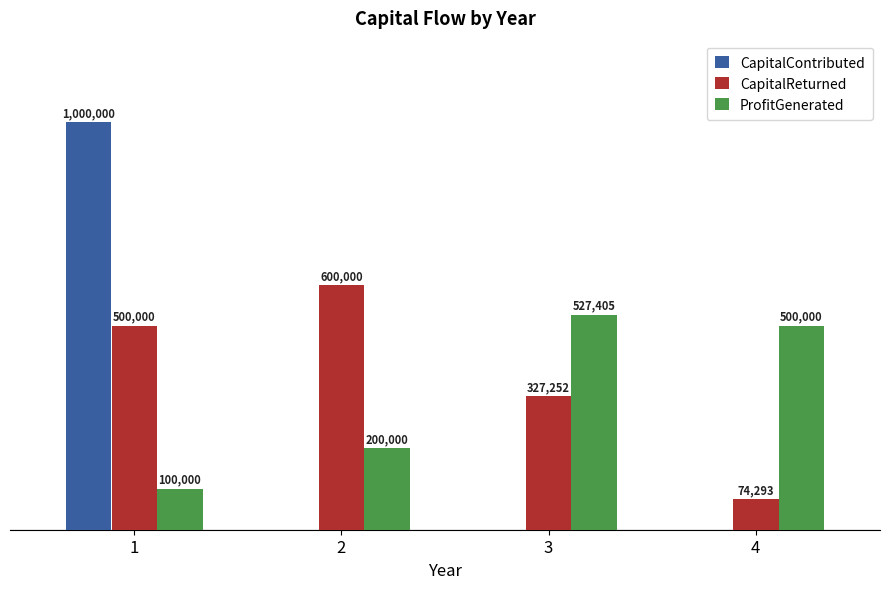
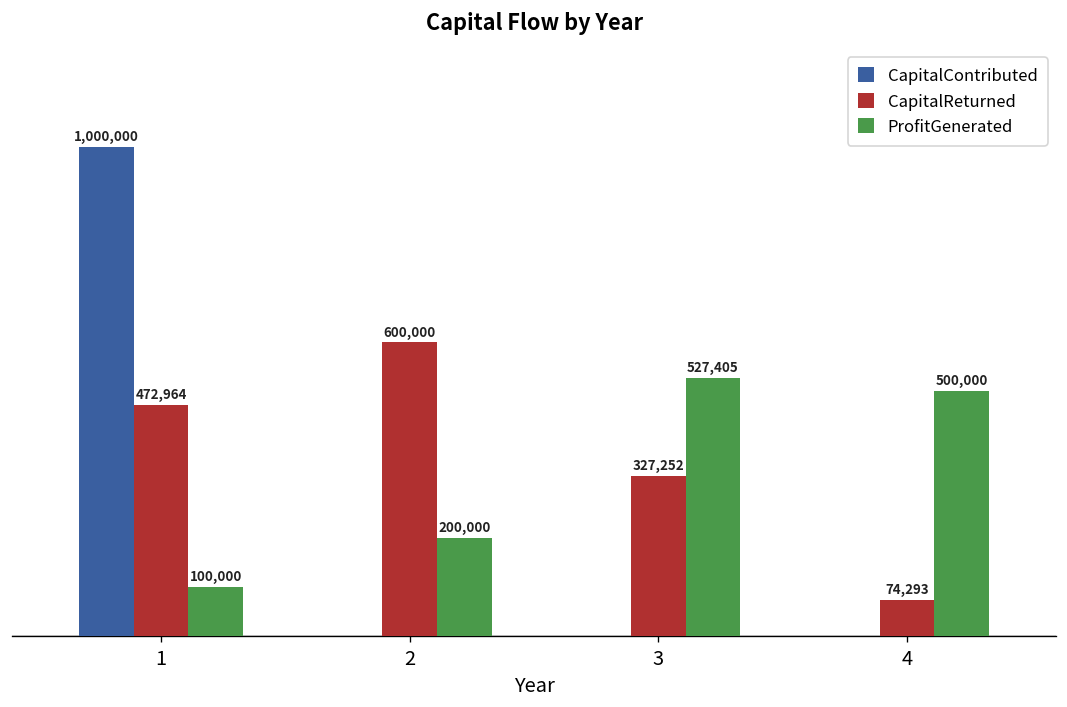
  {
    "CapitalContributed": {
      "1": "1,000,000"
    },
    "CapitalReturned": {
-     "1": "500,000",
+     "1": "472,964",
      "2": "600,000",
      "3": "327,252",
      "4": "74,293"
    },
    "ProfitGenerated": {
      "1": "100,000",
      "2": "200,000",
      "3": "527,405",
      "4": "500,000"
    }
  }
